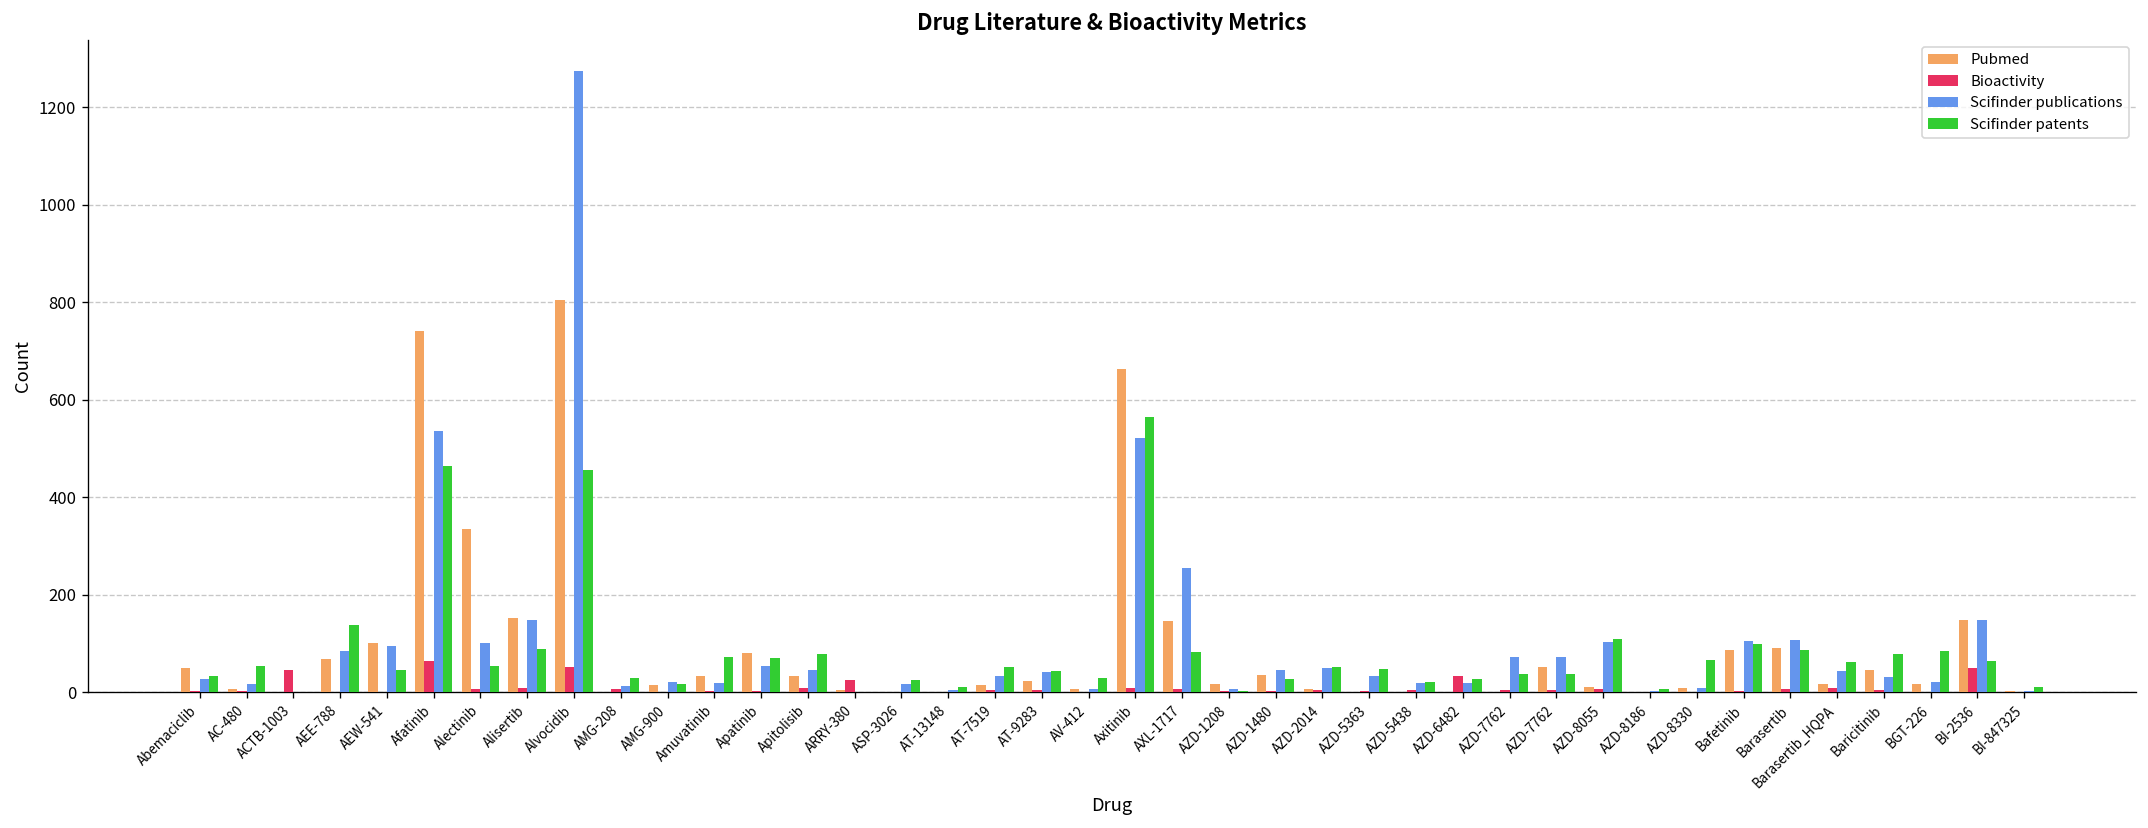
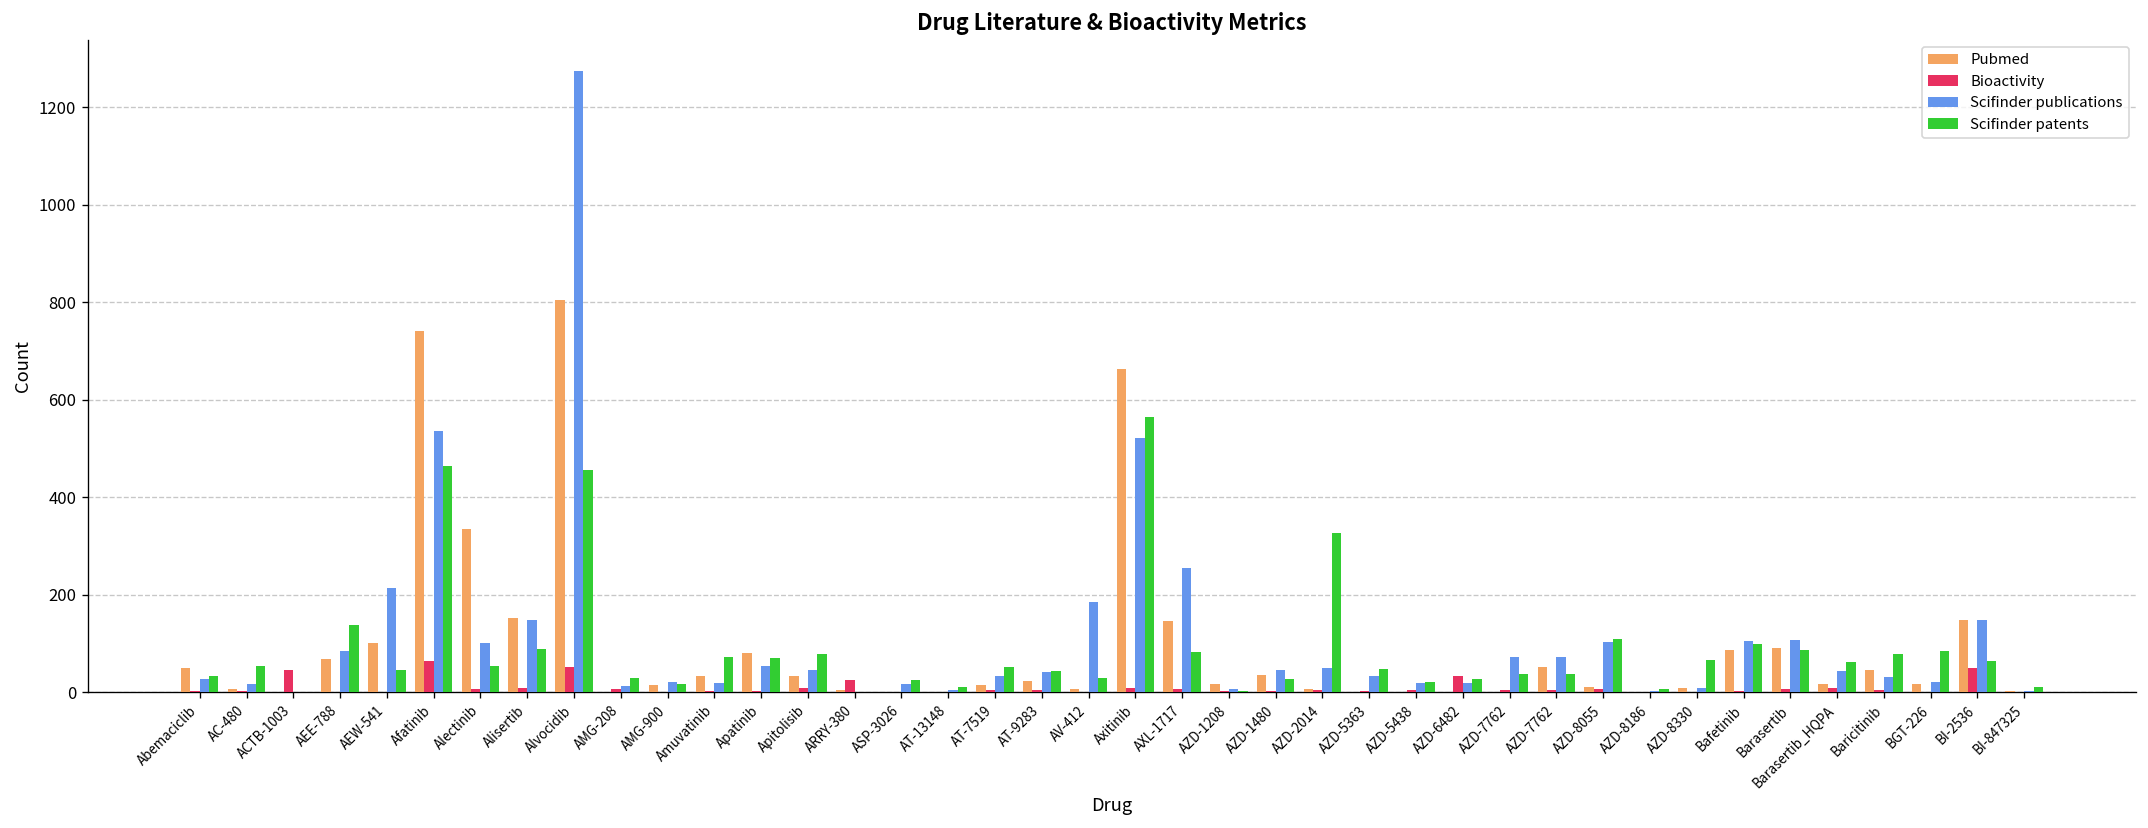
  {
    "Pubmed": {
      "Abemaciclib": 50,
      "AC-480": 10,
      "ACTB-1003": 0,
      "AEE-788": 70,
      "AEW-541": 100,
      "Afatinib": 740,
      "Alectinib": 340,
      "Alisertib": 150,
      "Alvocidib": 810,
      "AMG-900": 20,
      "Amuvatinib": 30,
      "Apatinib": 80,
      "Apitolisib": 30,
      "ASP-3026": 0,
      "AT-13148": 0,
      "AT-7519": 10,
      "AT-9283": 20,
      "Axitinib": 660,
      "AXL-1717": 150,
      "AZD-1208": 20,
      "AZD-1480": 40,
      "AZD-2014": 10,
      "AZD-5438": 0,
      "AZD-6482": 0,
      "AZD-8055": 10,
      "AZD-8186": 0,
      "AZD-8330": 10,
      "Bafetinib": 90,
      "Barasertib": 90,
      "Barasertib_HQPA": 20,
      "Baricitinib": 50,
      "BGT-226": 20,
      "BI-2536": 150
    },
    "Bioactivity": {
      "ACTB-1003": 50,
      "Afatinib": 70,
      "Alisertib": 10,
      "Alvocidib": 50,
      "Apitolisib": 10,
      "ARRY-380": 30,
      "ASP-3026": 0,
      "AT-13148": 0,
      "Axitinib": 10,
      "AXL-1717": 10,
      "AZD-6482": 30,
      "AZD-8186": 0,
      "Barasertib": 10,
      "Barasertib_HQPA": 10,
      "BI-2536": 50,
      "BI-847325": 0
    },
    "Scifinder publications": {
      "Abemaciclib": 30,
      "AC-480": 20,
      "ACTB-1003": 0,
      "AEE-788": 90,
-     "AEW-541": 100,
+     "AEW-541": 210,
      "Afatinib": 540,
      "Alectinib": 100,
      "Alisertib": 150,
      "Alvocidib": 1270,
      "AMG-208": 10,
      "AMG-900": 20,
      "Amuvatinib": 20,
      "Apatinib": 50,
      "Apitolisib": 50,
      "ARRY-380": 0,
      "ASP-3026": 20,
      "AT-7519": 30,
      "AT-9283": 40,
-     "AV-412": 10,
+     "AV-412": 190,
      "Axitinib": 520,
      "AXL-1717": 250,
      "AZD-1208": 10,
      "AZD-1480": 50,
      "AZD-2014": 50,
      "AZD-5363": 30,
      "AZD-5438": 20,
      "AZD-6482": 20,
      "AZD-8055": 100,
      "AZD-8330": 10,
      "Bafetinib": 100,
      "Barasertib": 110,
      "Barasertib_HQPA": 40,
      "Baricitinib": 30,
      "BGT-226": 20,
      "BI-2536": 150
    },
    "Scifinder patents": {
      "Abemaciclib": 30,
      "AC-480": 50,
      "AEE-788": 140,
      "AEW-541": 50,
      "Afatinib": 460,
      "Alectinib": 50,
      "Alisertib": 90,
      "Alvocidib": 460,
      "AMG-208": 30,
      "AMG-900": 20,
      "Amuvatinib": 70,
      "Apatinib": 70,
      "Apitolisib": 80,
      "ASP-3026": 30,
      "AT-13148": 10,
      "AT-7519": 50,
      "AT-9283": 40,
      "AV-412": 30,
      "Axitinib": 560,
      "AXL-1717": 80,
      "AZD-1480": 30,
-     "AZD-2014": 50,
+     "AZD-2014": 330,
      "AZD-5363": 50,
      "AZD-5438": 20,
      "AZD-6482": 30,
      "AZD-8055": 110,
      "AZD-8330": 70,
      "Bafetinib": 100,
      "Barasertib": 90,
      "Barasertib_HQPA": 60,
      "Baricitinib": 80,
      "BGT-226": 80,
      "BI-2536": 60,
      "BI-847325": 10
    }
  }
